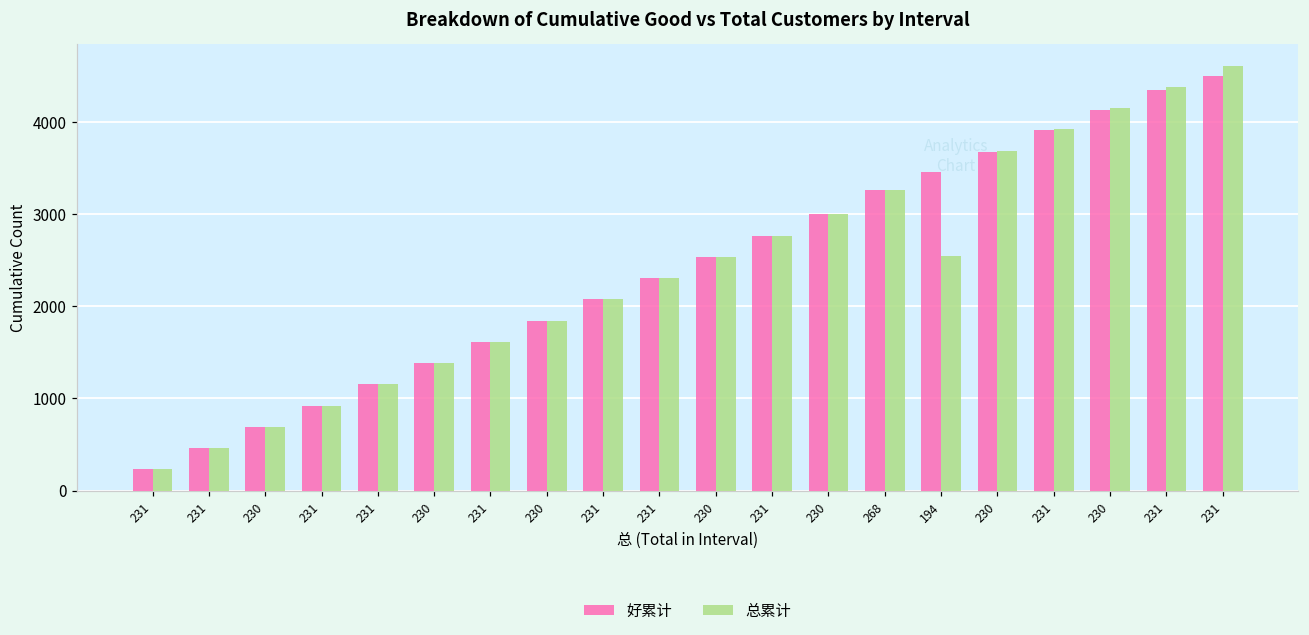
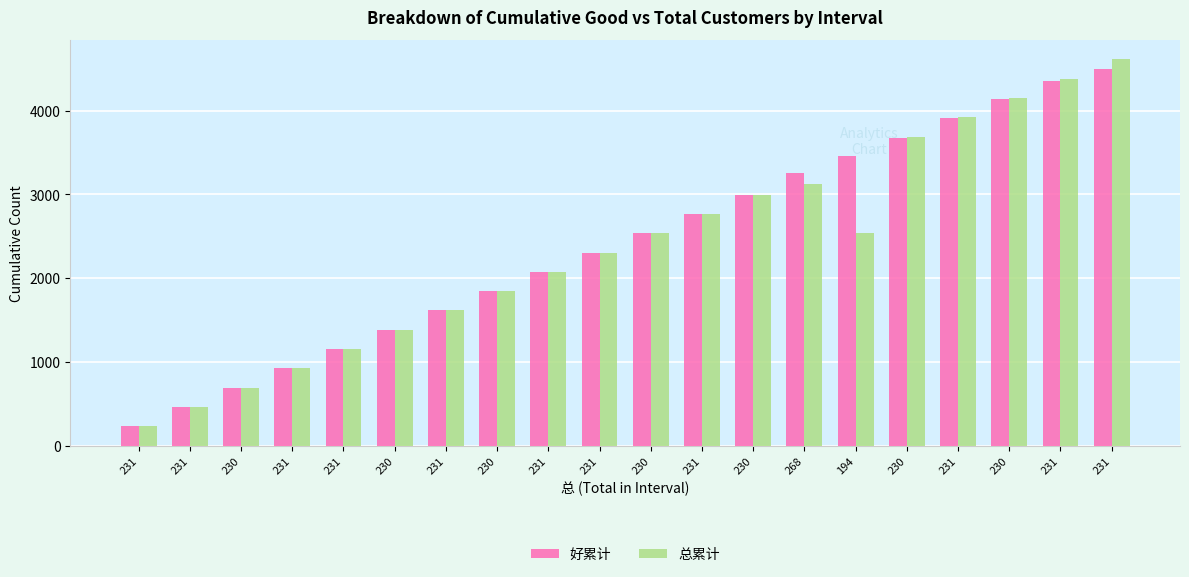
  {
    "好累计": {
      "268": 3300,
      "194": 3500
    },
    "总累计": {
-     "268": 3300,
+     "268": 3100,
      "194": 2500
    }
  }
